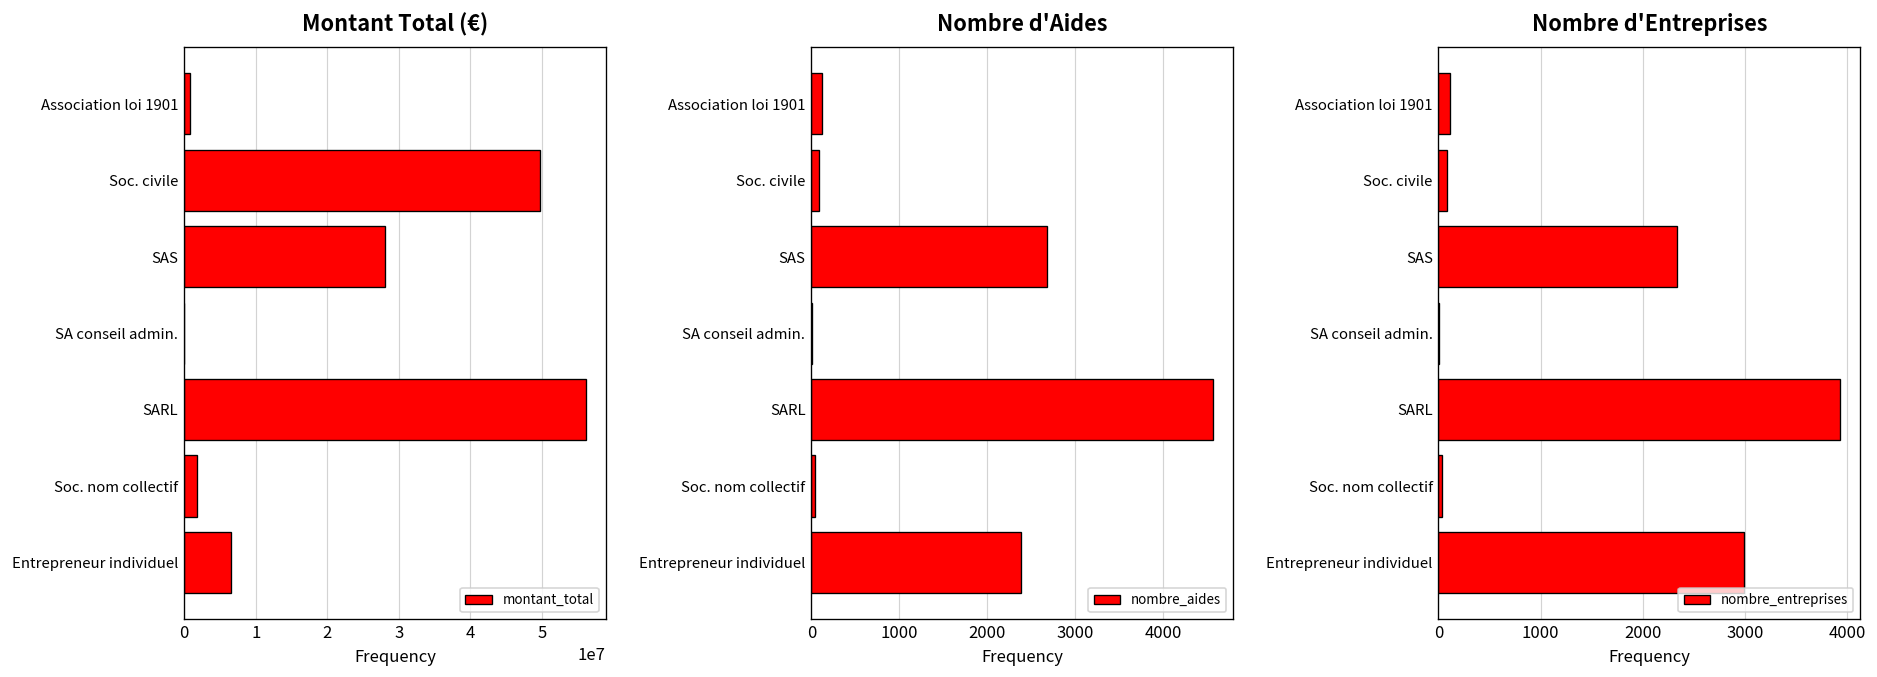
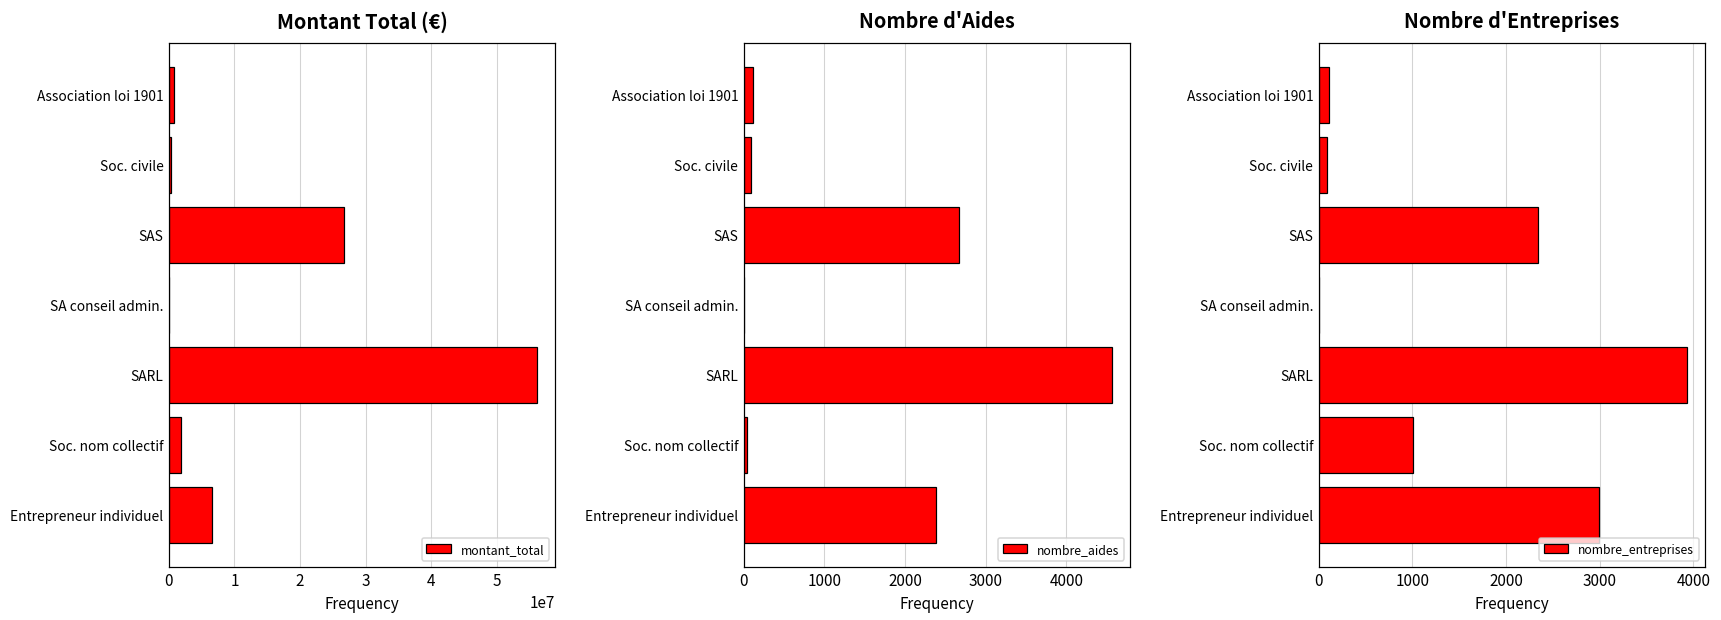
  {
    "Montant Total (€)": {
      "Association loi 1901": 1000000,
-     "Soc. civile": 50000000,
-     "SAS": 28000000,
+     "Soc. civile": 0,
+     "SAS": 27000000,
      "SARL": 56000000,
      "Soc. nom collectif": 2000000,
      "Entrepreneur individuel": 7000000
    },
    "Nombre d'Aides": {
      "Association loi 1901": 100,
      "Soc. civile": 100,
      "SAS": 2700,
      "SARL": 4600,
      "Soc. nom collectif": 0,
      "Entrepreneur individuel": 2400
    },
    "Nombre d'Entreprises": {
      "Association loi 1901": 100,
      "Soc. civile": 100,
      "SAS": 2300,
      "SARL": 3900,
-     "Soc. nom collectif": 0,
+     "Soc. nom collectif": 1000,
      "Entrepreneur individuel": 3000
    }
  }
